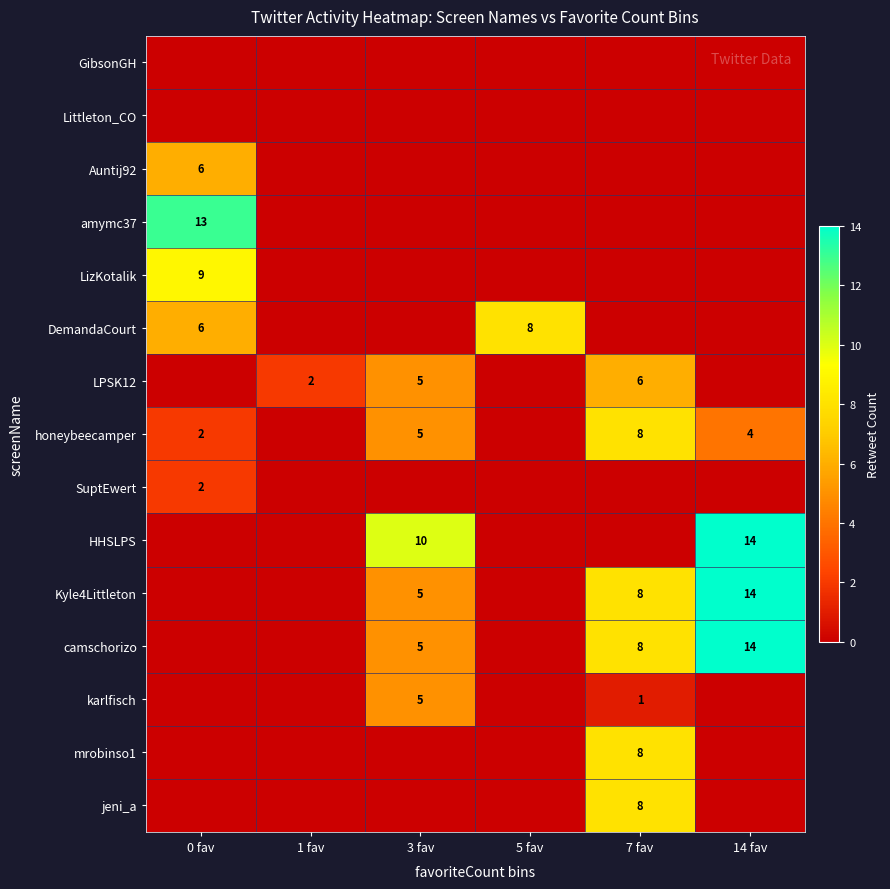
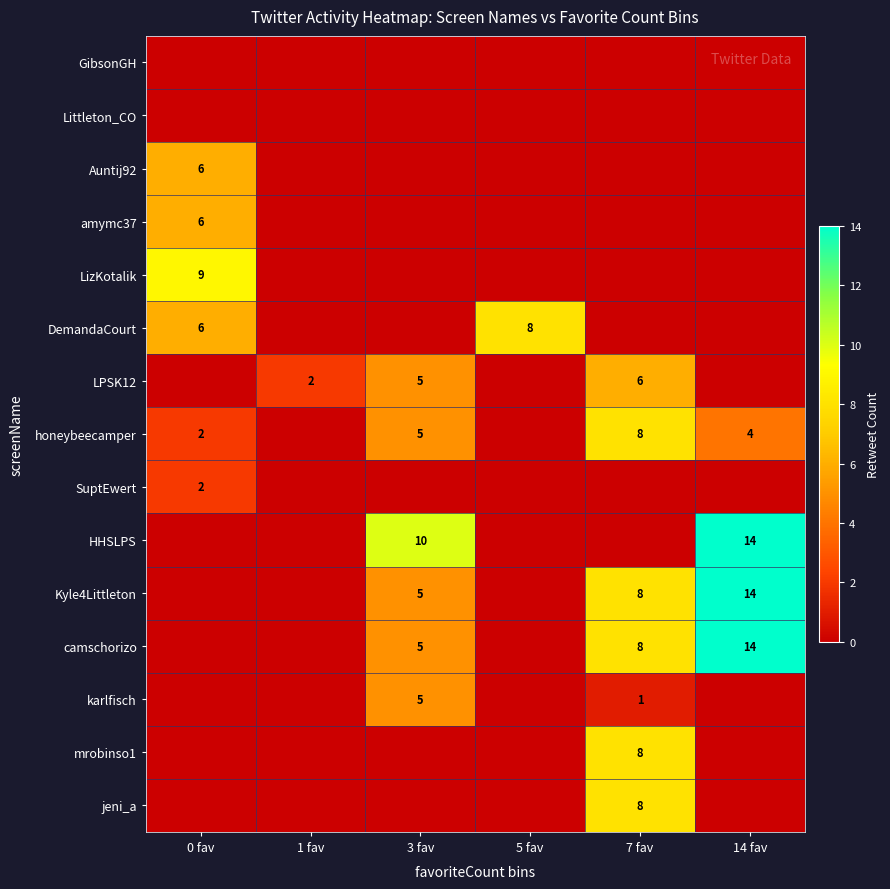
  {
    "Auntij92": {
      "0 fav": 6
    },
    "amymc37": {
-     "0 fav": 13
+     "0 fav": 6
    },
    "LizKotalik": {
      "0 fav": 9
    },
    "DemandaCourt": {
      "0 fav": 6,
      "5 fav": 8
    },
    "LPSK12": {
      "1 fav": 2,
      "3 fav": 5,
      "7 fav": 6
    },
    "honeybeecamper": {
      "0 fav": 2,
      "3 fav": 5,
      "7 fav": 8,
      "14 fav": 4
    },
    "SuptEwert": {
      "0 fav": 2
    },
    "HHSLPS": {
      "3 fav": 10,
      "14 fav": 14
    },
    "Kyle4Littleton": {
      "3 fav": 5,
      "7 fav": 8,
      "14 fav": 14
    },
    "camschorizo": {
      "3 fav": 5,
      "7 fav": 8,
      "14 fav": 14
    },
    "karlfisch": {
      "3 fav": 5,
      "7 fav": 1
    },
    "mrobinso1": {
      "7 fav": 8
    },
    "jeni_a": {
      "7 fav": 8
    }
  }
